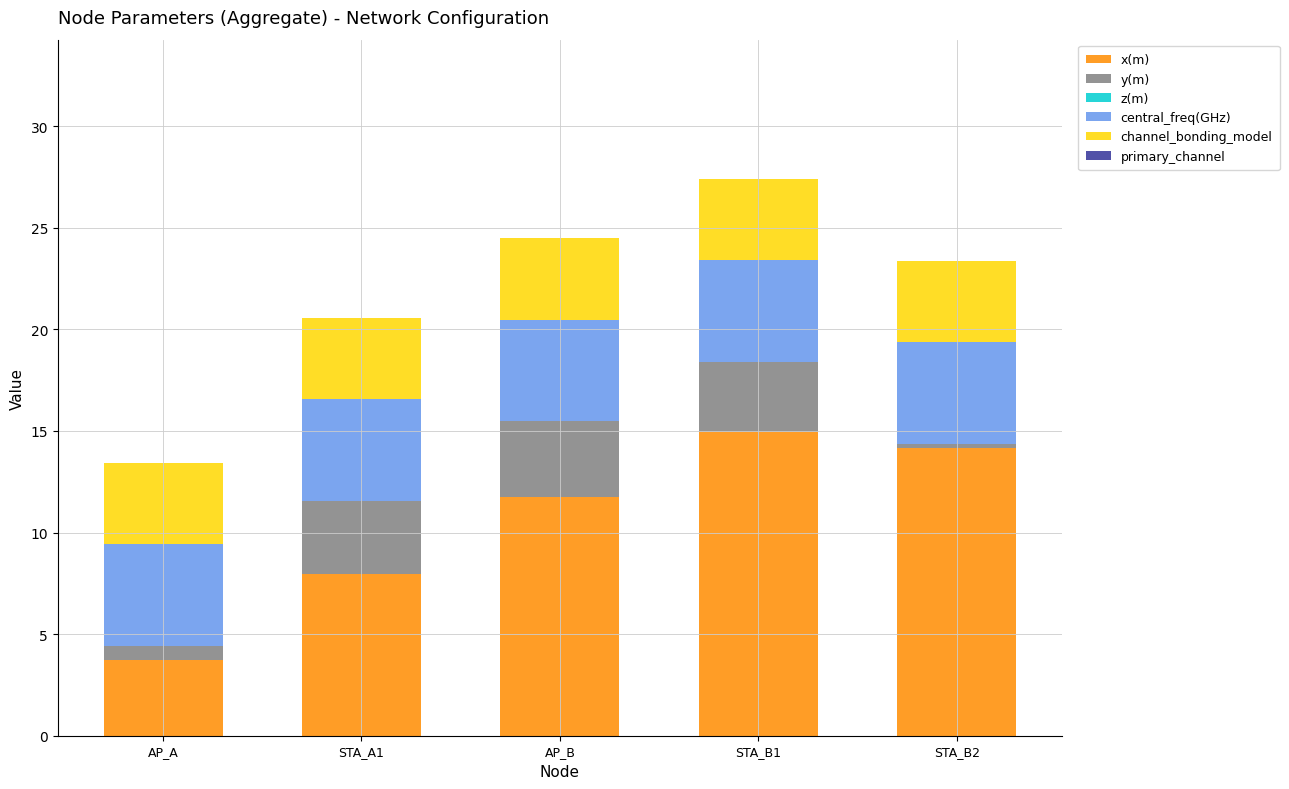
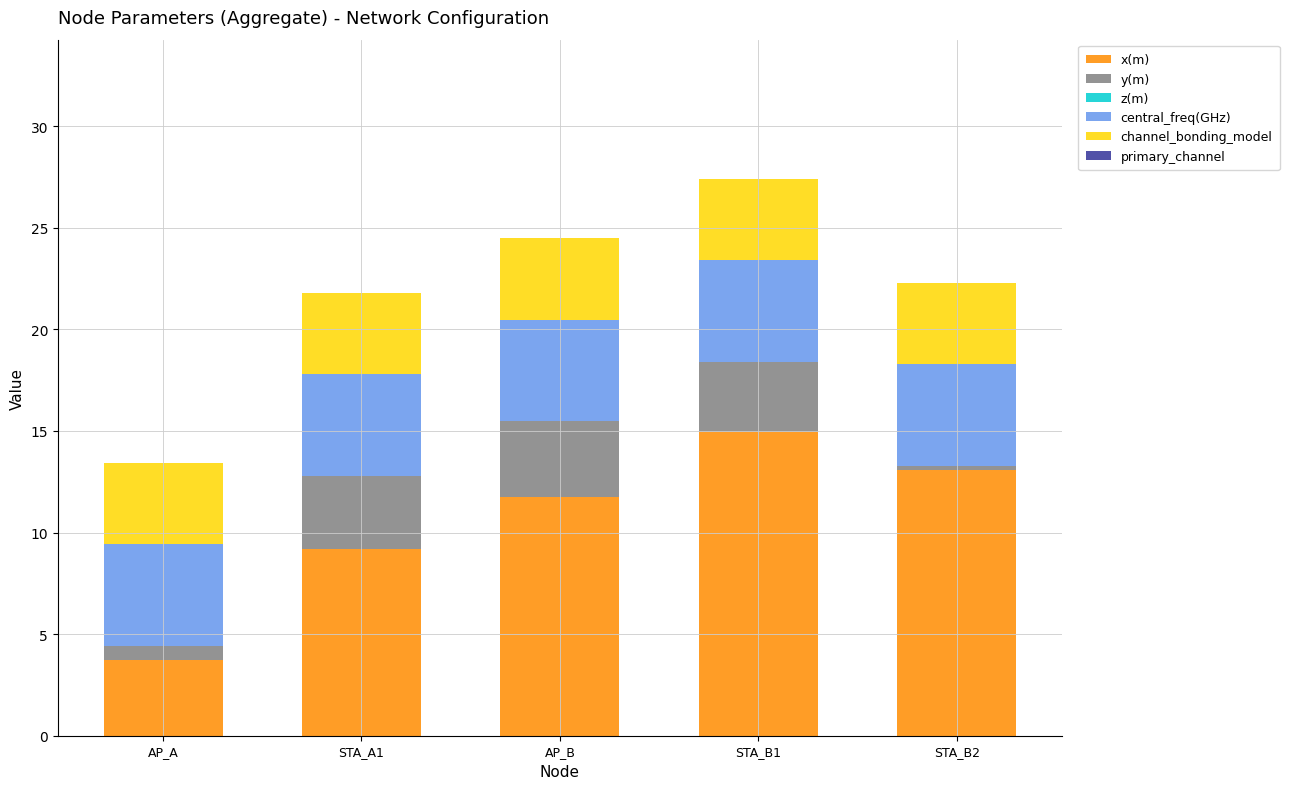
  {
    "x(m)": {
      "AP_A": 3.8,
-     "STA_A1": 7.9,
+     "STA_A1": 9.2,
      "AP_B": 11.7,
      "STA_B1": 15.0,
-     "STA_B2": 14.1
+     "STA_B2": 13.1
    },
    "central_freq(GHz)": {
      "AP_A": 5.0,
      "STA_A1": 5.0,
      "AP_B": 5.0,
      "STA_B1": 5.0,
      "STA_B2": 5.0
    }
  }
